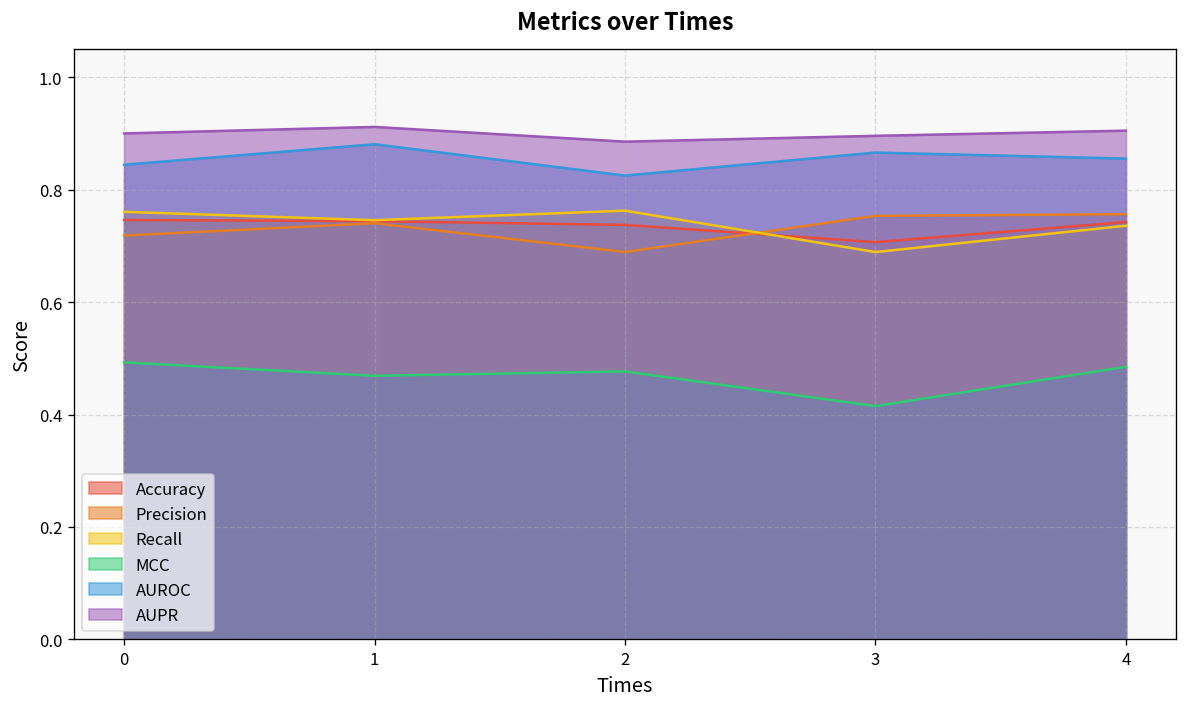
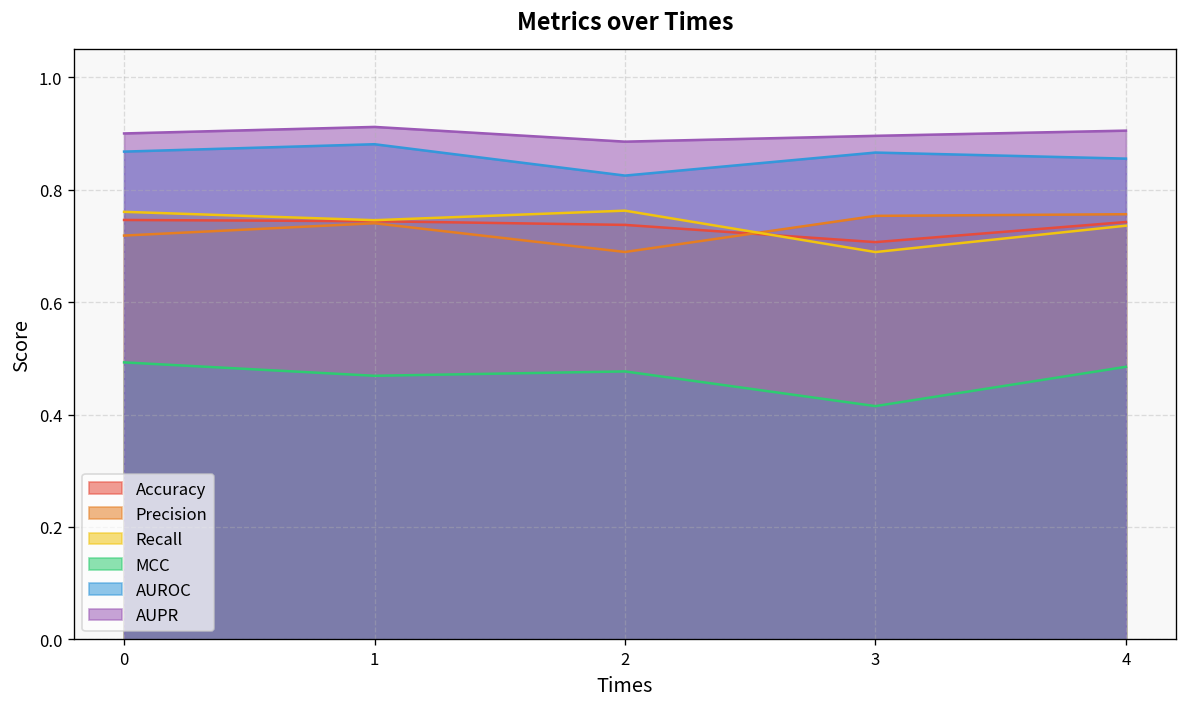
  {
    "MCC": {
      "0": 0.49,
      "1": 0.47,
      "2": 0.48,
      "3": 0.41,
      "4": 0.48
    },
    "AUROC": {
-     "0": 0.84,
+     "0": 0.87,
      "1": 0.88,
      "2": 0.82,
      "3": 0.87,
      "4": 0.86
    },
    "AUPR": {
      "0": 0.90,
      "1": 0.91,
      "2": 0.89,
      "3": 0.90,
      "4": 0.90
    }
  }
